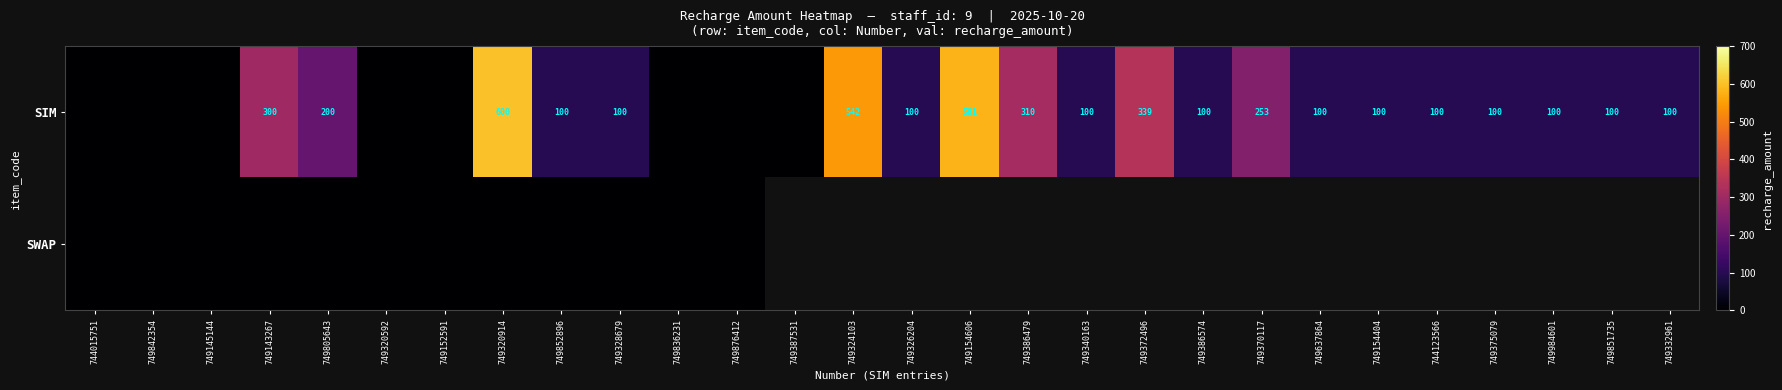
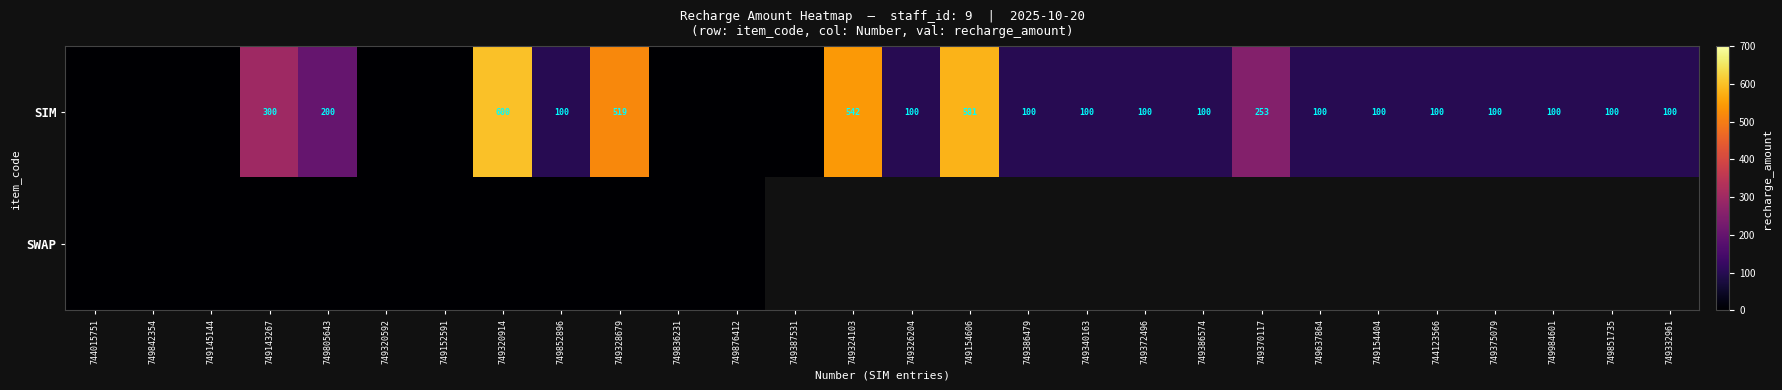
  {
    "SIM": {
      "749143267": 300,
      "749805643": 200,
      "749320914": 600,
      "749852896": 100,
-     "749328679": 100,
+     "749328679": 519,
      "749324103": 542,
      "749326204": 100,
      "749154606": 581,
-     "749386479": 310,
+     "749386479": 100,
      "749340163": 100,
-     "749372496": 339,
+     "749372496": 100,
      "749386574": 100,
      "749370117": 253,
      "749637864": 100,
      "749154404": 100,
      "744123566": 100,
      "749375079": 100,
      "749984601": 100,
      "749851735": 100,
      "749332961": 100
    }
  }
